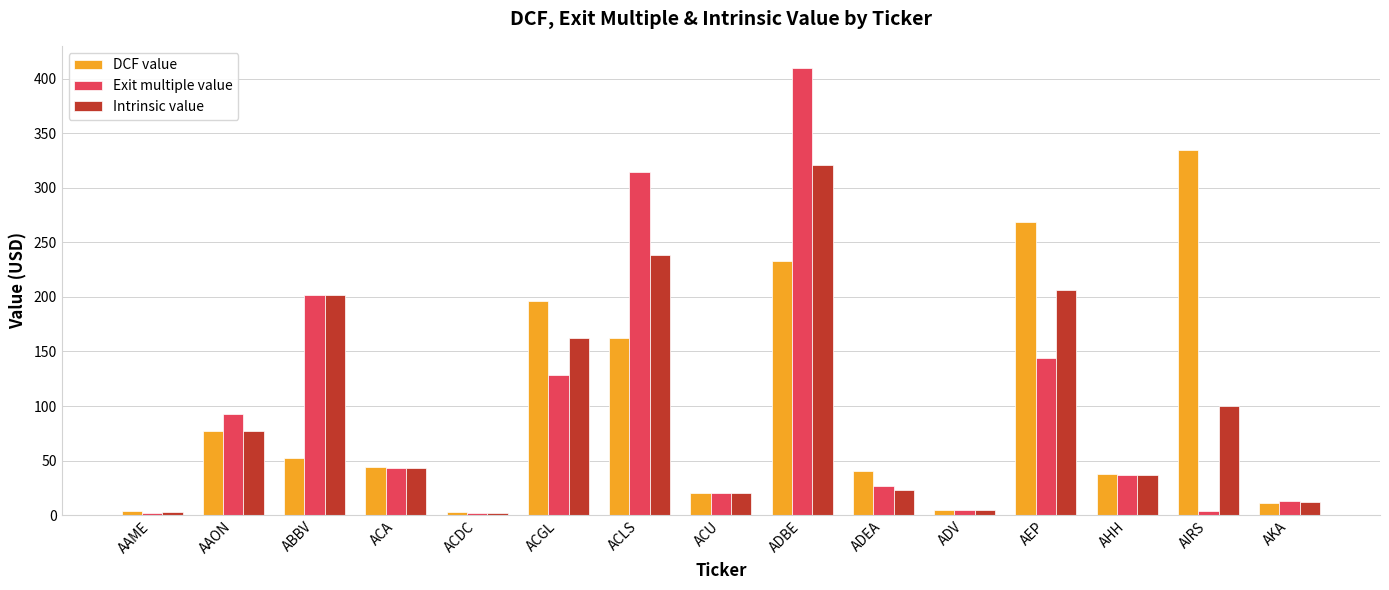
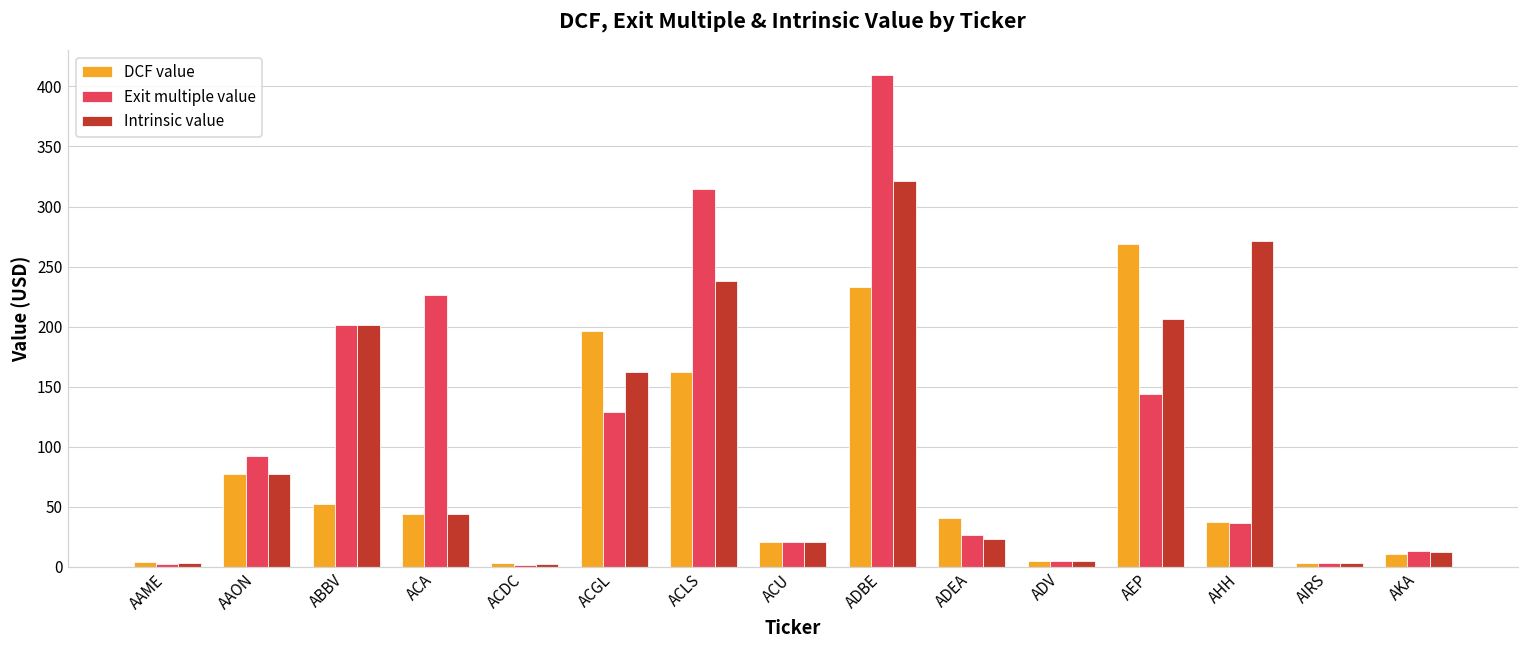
  {
    "DCF value": {
      "AAME": 4,
      "AAON": 77,
      "ABBV": 52,
      "ACA": 44,
      "ACDC": 3,
      "ACGL": 196,
      "ACLS": 162,
      "ACU": 21,
      "ADBE": 233,
      "ADEA": 40,
      "ADV": 5,
      "AEP": 269,
      "AHH": 38,
-     "AIRS": 335,
+     "AIRS": 3,
      "AKA": 11
    },
    "Exit multiple value": {
      "AAME": 2,
      "AAON": 93,
      "ABBV": 202,
-     "ACA": 44,
+     "ACA": 226,
      "ACGL": 129,
      "ACLS": 315,
      "ACU": 21,
      "ADBE": 410,
      "ADEA": 26,
      "ADV": 5,
      "AEP": 144,
      "AHH": 37,
      "AIRS": 4,
      "AKA": 13
    },
    "Intrinsic value": {
      "AAME": 3,
      "AAON": 77,
      "ABBV": 202,
      "ACA": 44,
      "ACDC": 3,
      "ACGL": 162,
      "ACLS": 238,
      "ACU": 21,
      "ADBE": 321,
      "ADEA": 23,
      "ADV": 5,
      "AEP": 206,
-     "AHH": 37,
-     "AIRS": 100,
+     "AHH": 272,
+     "AIRS": 3,
      "AKA": 12
    }
  }
